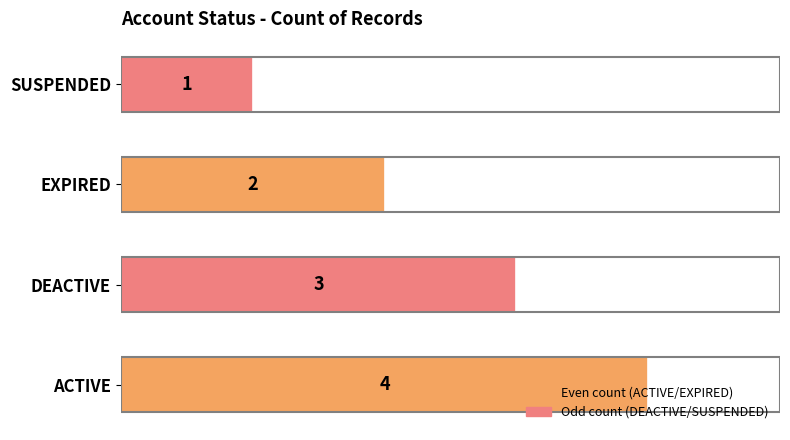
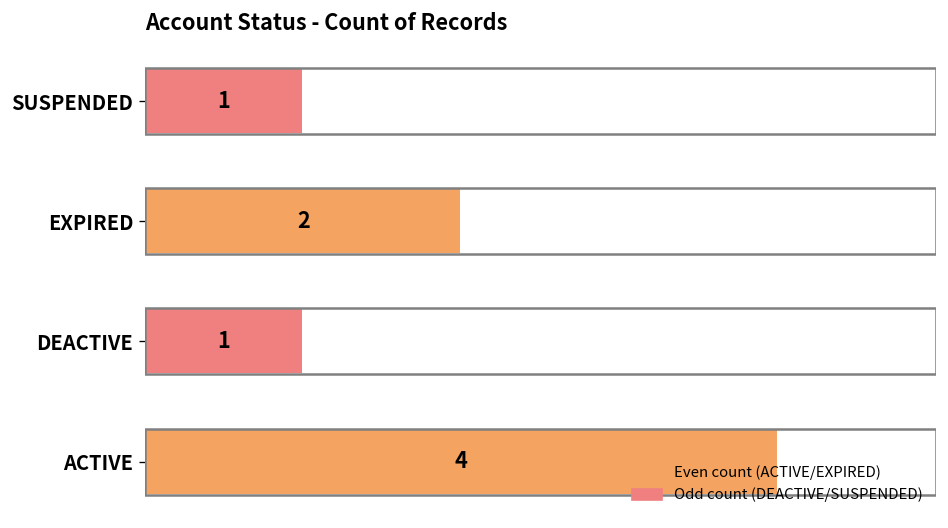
  {
    "SUSPENDED": 1,
    "EXPIRED": 2,
-   "DEACTIVE": 3,
+   "DEACTIVE": 1,
    "ACTIVE": 4
  }
